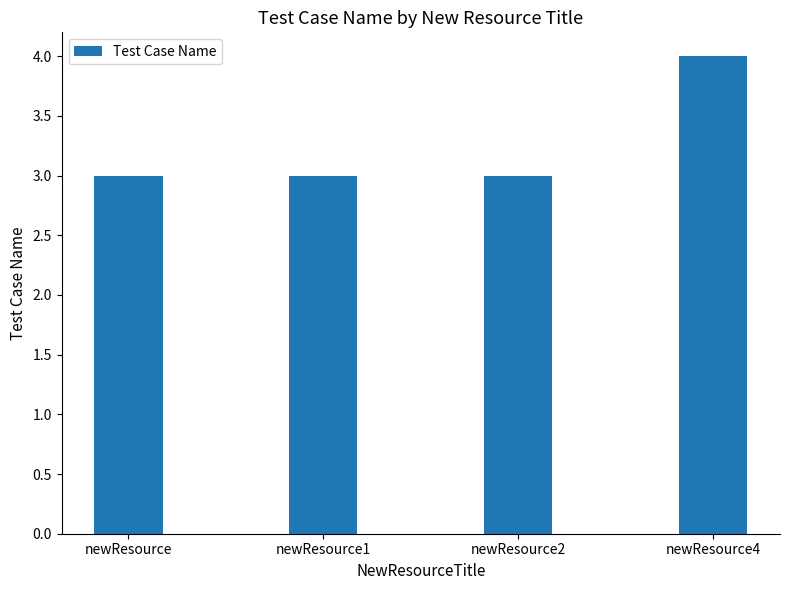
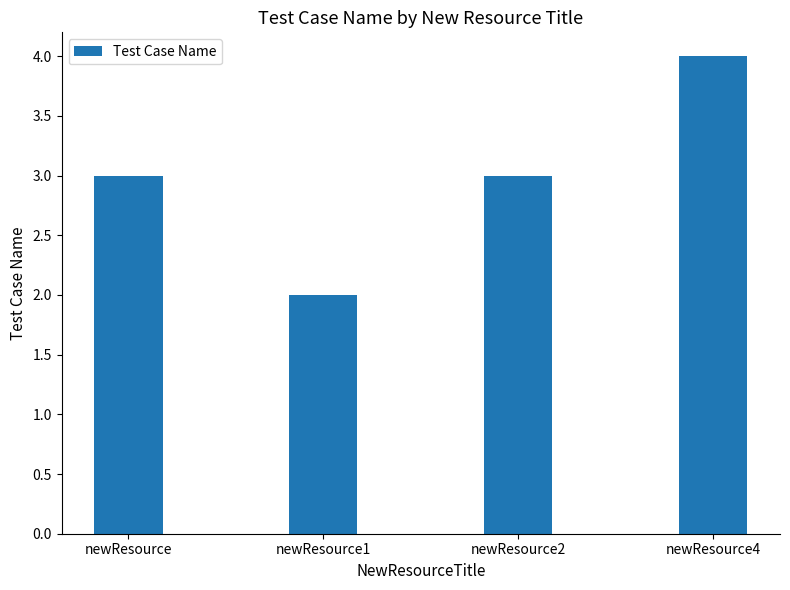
  {
    "newResource": 3,
-   "newResource1": 3,
+   "newResource1": 2,
    "newResource2": 3,
    "newResource4": 4
  }
